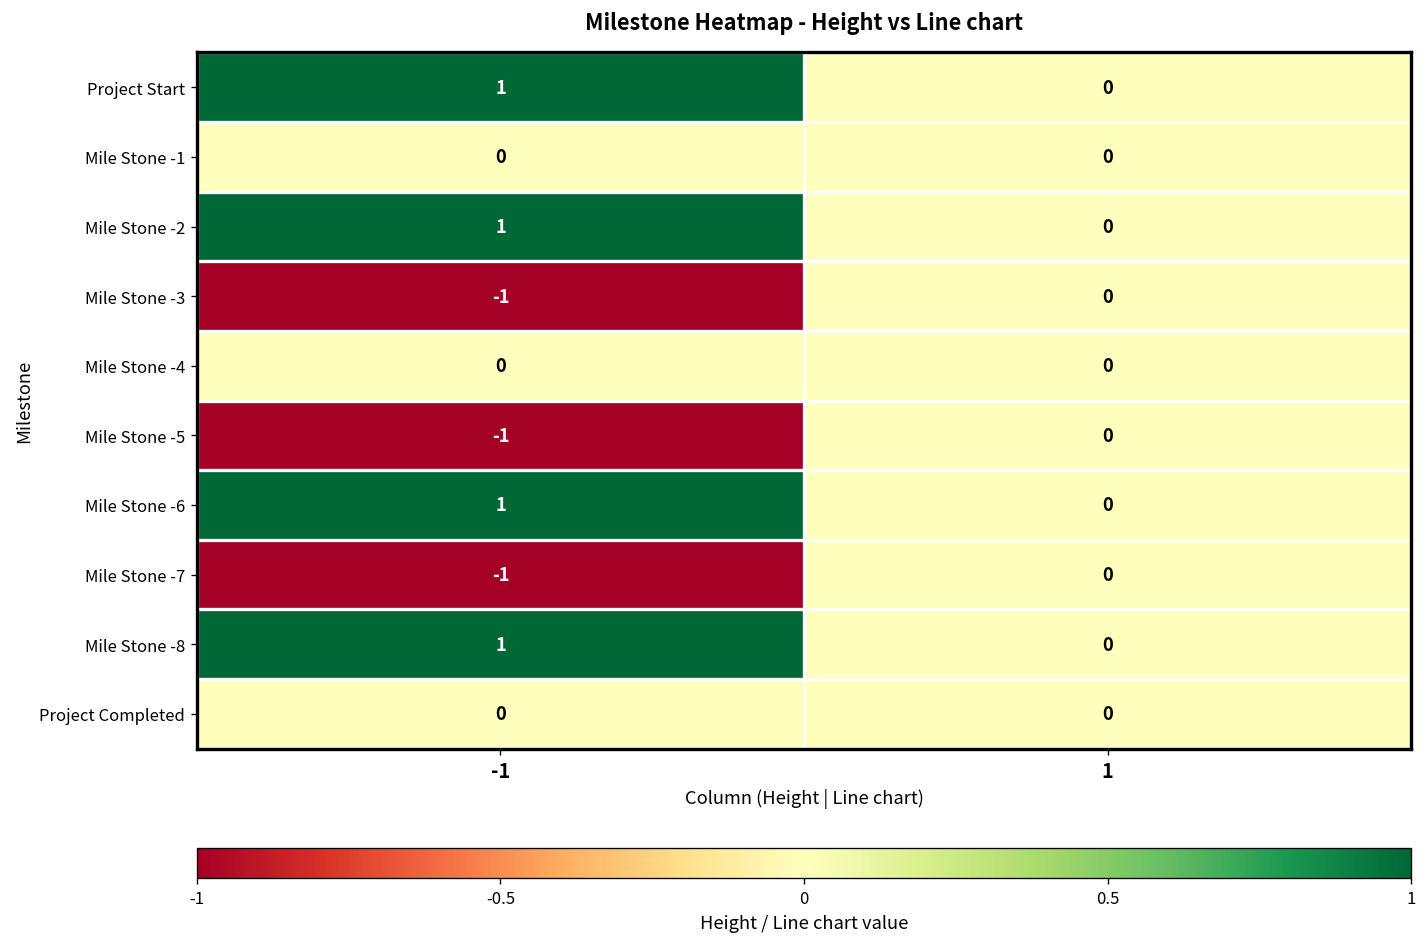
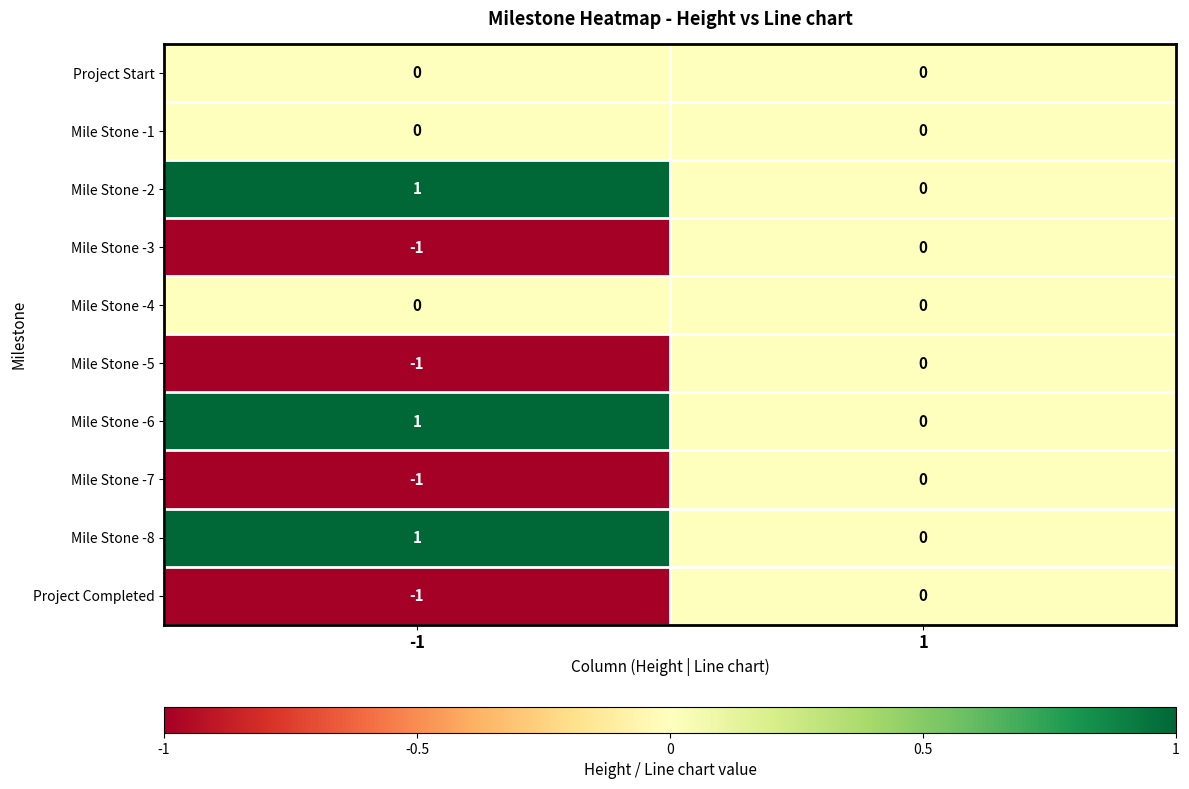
  {
    "Project Start": {
-     "-1": 1,
+     "-1": 0,
      "1": 0
    },
    "Mile Stone -1": {
      "-1": 0,
      "1": 0
    },
    "Mile Stone -2": {
      "-1": 1,
      "1": 0
    },
    "Mile Stone -3": {
      "-1": -1,
      "1": 0
    },
    "Mile Stone -4": {
      "-1": 0,
      "1": 0
    },
    "Mile Stone -5": {
      "-1": -1,
      "1": 0
    },
    "Mile Stone -6": {
      "-1": 1,
      "1": 0
    },
    "Mile Stone -7": {
      "-1": -1,
      "1": 0
    },
    "Mile Stone -8": {
      "-1": 1,
      "1": 0
    },
    "Project Completed": {
-     "-1": 0,
+     "-1": -1,
      "1": 0
    }
  }
